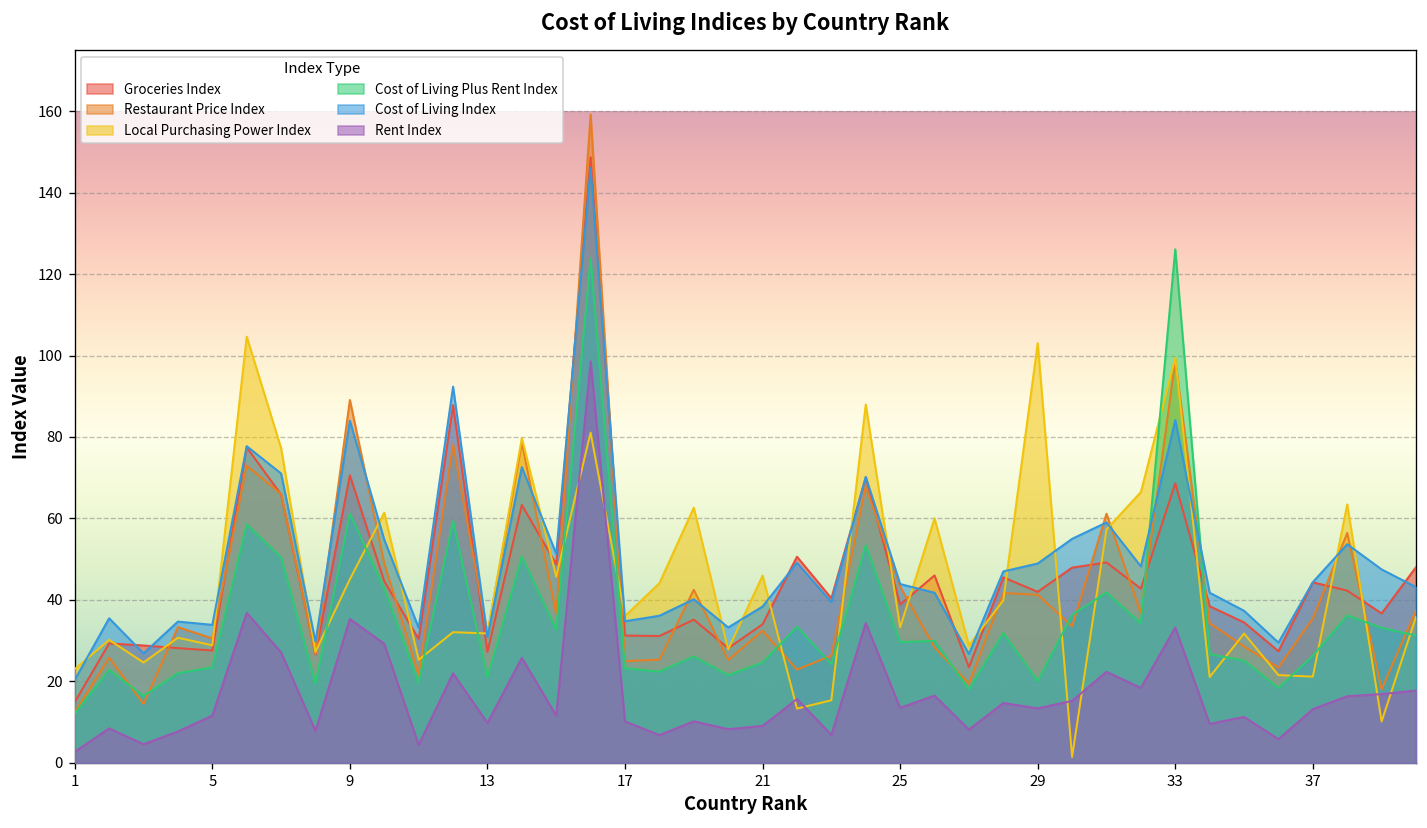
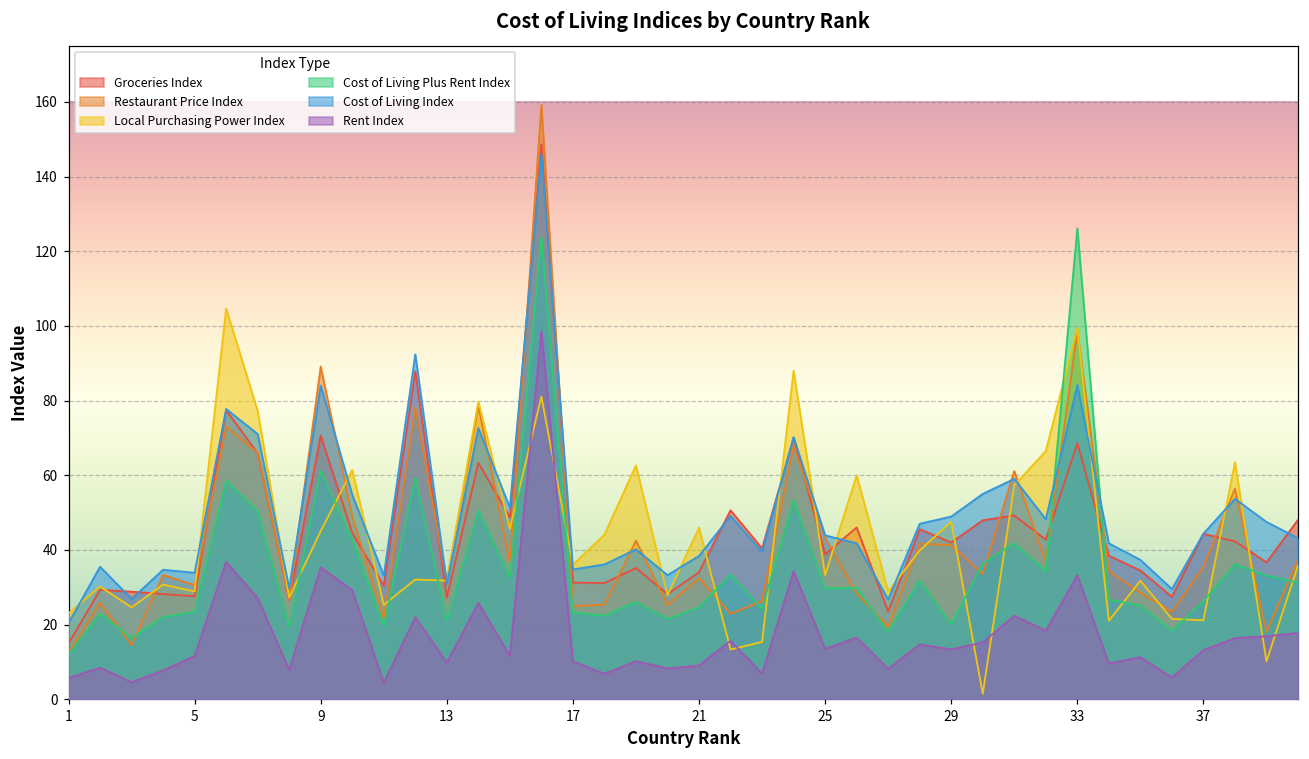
  {
    "Local Purchasing Power Index": {
      "1": 23,
      "5": 29,
      "9": 45,
      "17": 36,
      "21": 46,
      "25": 33,
-     "29": 103,
+     "29": 48,
      "37": 21
    },
    "Cost of Living Plus Rent Index": {
      "5": 23,
      "9": 61,
      "13": 21,
      "17": 23,
      "21": 25,
      "25": 30,
      "29": 20,
      "33": 126,
      "37": 26
    },
    "Cost of Living Index": {
      "1": 20,
      "5": 34,
      "9": 84,
      "13": 31,
      "17": 35,
      "21": 38,
      "29": 49,
      "33": 84
    },
    "Rent Index": {
-     "1": 3,
+     "1": 6,
      "5": 12,
      "9": 35,
      "13": 10,
      "17": 10,
      "21": 9,
      "25": 14,
      "29": 13,
      "33": 33,
      "37": 13
    }
  }
